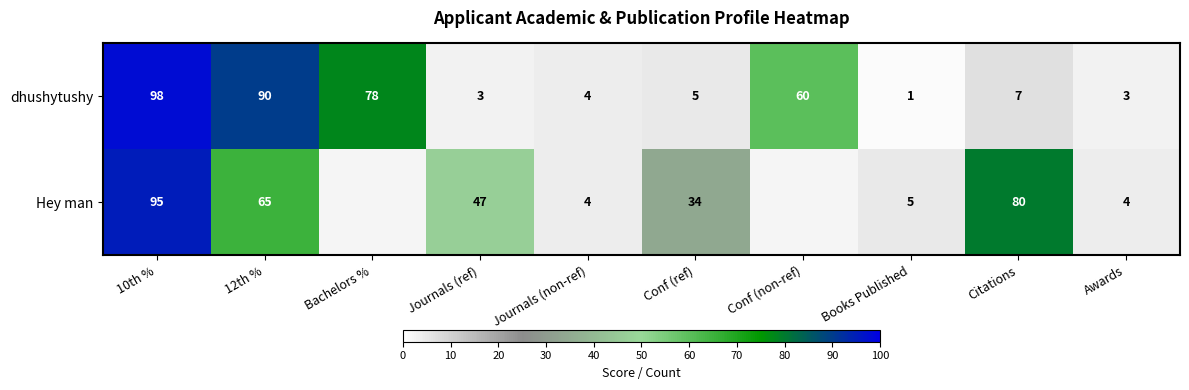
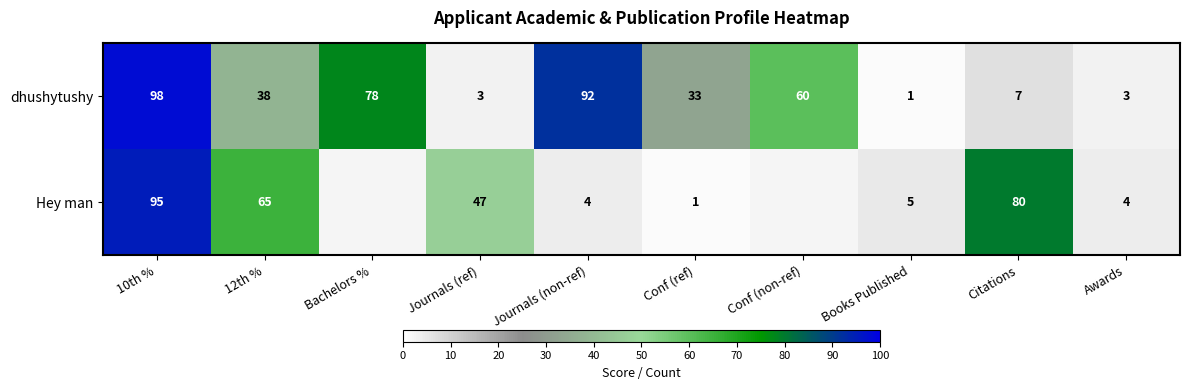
  {
    "dhushytushy": {
      "10th %": 98,
-     "12th %": 90,
+     "12th %": 38,
      "Bachelors %": 78,
      "Journals (ref)": 3,
-     "Journals (non-ref)": 4,
-     "Conf (ref)": 5,
+     "Journals (non-ref)": 92,
+     "Conf (ref)": 33,
      "Conf (non-ref)": 60,
      "Books Published": 1,
      "Citations": 7,
      "Awards": 3
    },
    "Hey man": {
      "10th %": 95,
      "12th %": 65,
      "Journals (ref)": 47,
      "Journals (non-ref)": 4,
-     "Conf (ref)": 34,
+     "Conf (ref)": 1,
      "Books Published": 5,
      "Citations": 80,
      "Awards": 4
    }
  }
